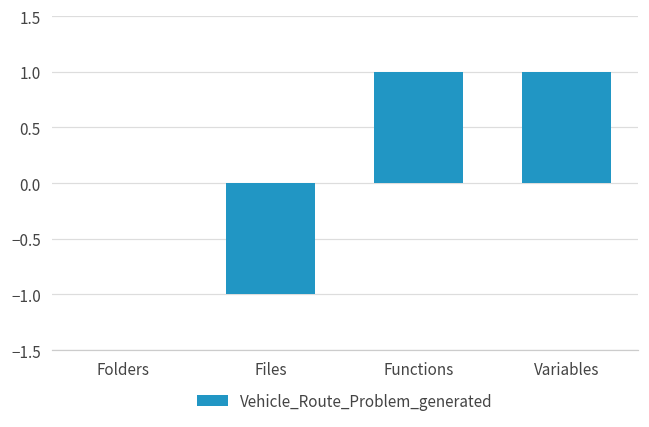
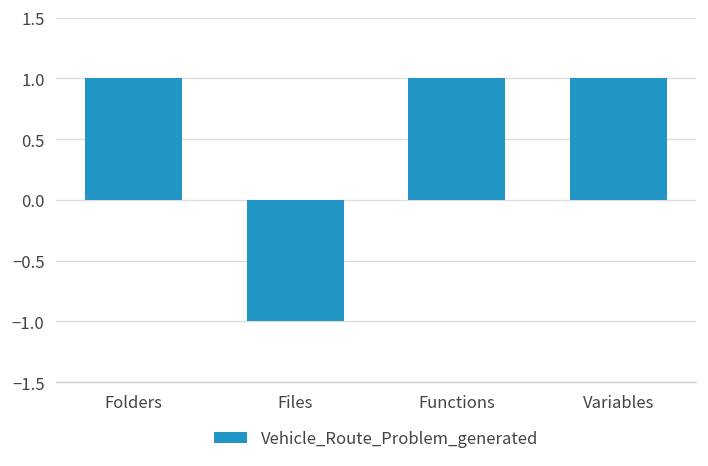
  {
-   "Folders": 0,
+   "Folders": 1,
    "Files": -1,
    "Functions": 1,
    "Variables": 1
  }
